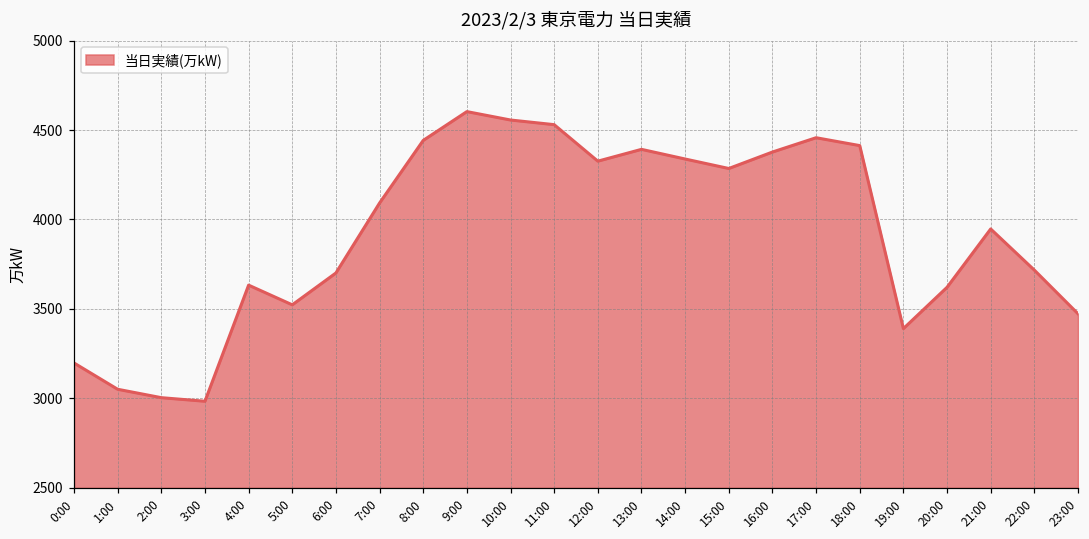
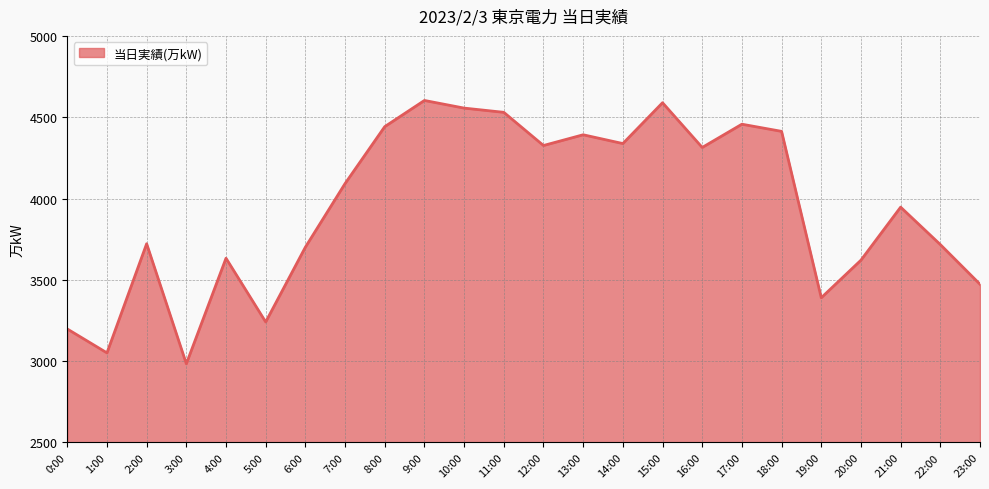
  {
    "0:00": 3200,
    "1:00": 3050,
-   "2:00": 3000,
+   "2:00": 3720,
    "3:00": 2980,
    "4:00": 3630,
-   "5:00": 3520,
+   "5:00": 3240,
    "6:00": 3700,
    "7:00": 4090,
    "8:00": 4440,
    "9:00": 4600,
    "10:00": 4560,
    "11:00": 4530,
    "12:00": 4330,
    "13:00": 4390,
    "14:00": 4340,
-   "15:00": 4290,
-   "16:00": 4380,
+   "15:00": 4590,
+   "16:00": 4310,
    "17:00": 4460,
    "18:00": 4410,
    "19:00": 3390,
    "20:00": 3620,
    "21:00": 3950,
    "22:00": 3720,
    "23:00": 3470
  }
